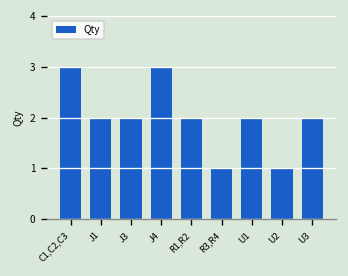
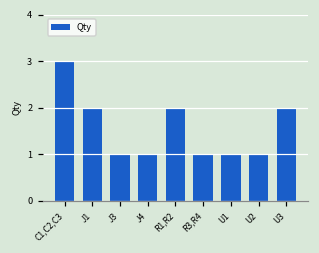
  {
    "C1,C2,C3": 3,
    "J1": 2,
-   "J3": 2,
-   "J4": 3,
+   "J3": 1,
+   "J4": 1,
    "R1,R2": 2,
    "R3,R4": 1,
-   "U1": 2,
+   "U1": 1,
    "U2": 1,
    "U3": 2
  }
